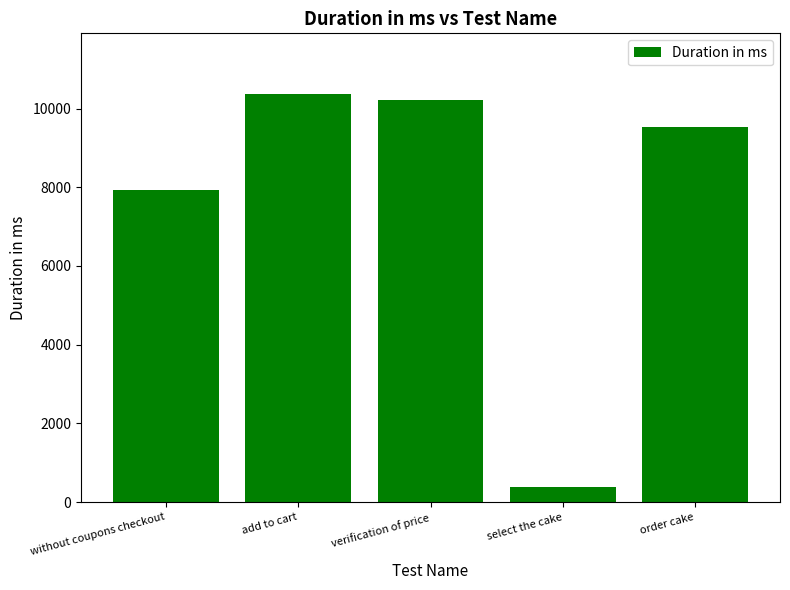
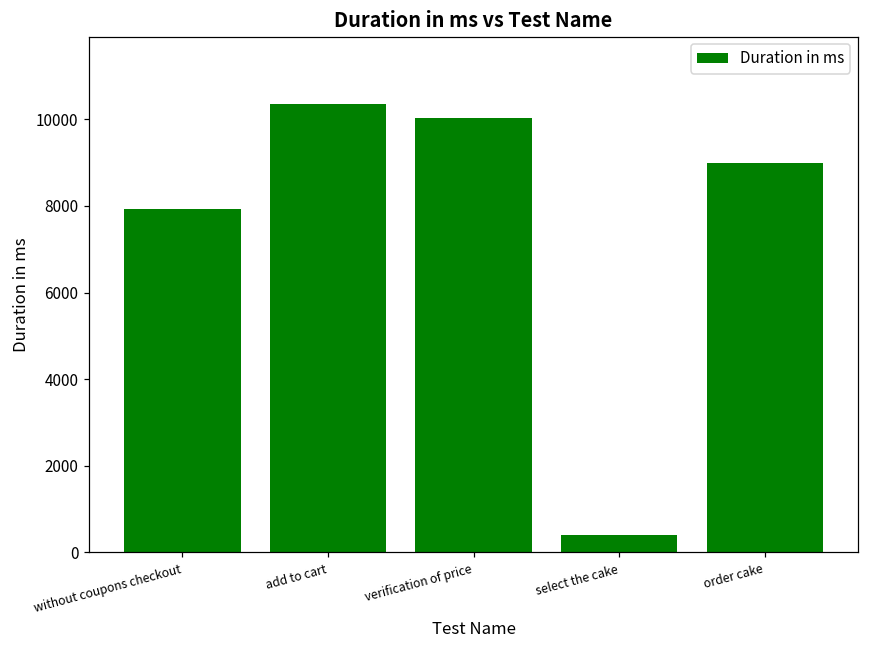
  {
    "without coupons checkout": 7900,
    "add to cart": 10400,
-   "verification of price": 10200,
+   "verification of price": 10000,
    "select the cake": 400,
-   "order cake": 9500
+   "order cake": 9000
  }
